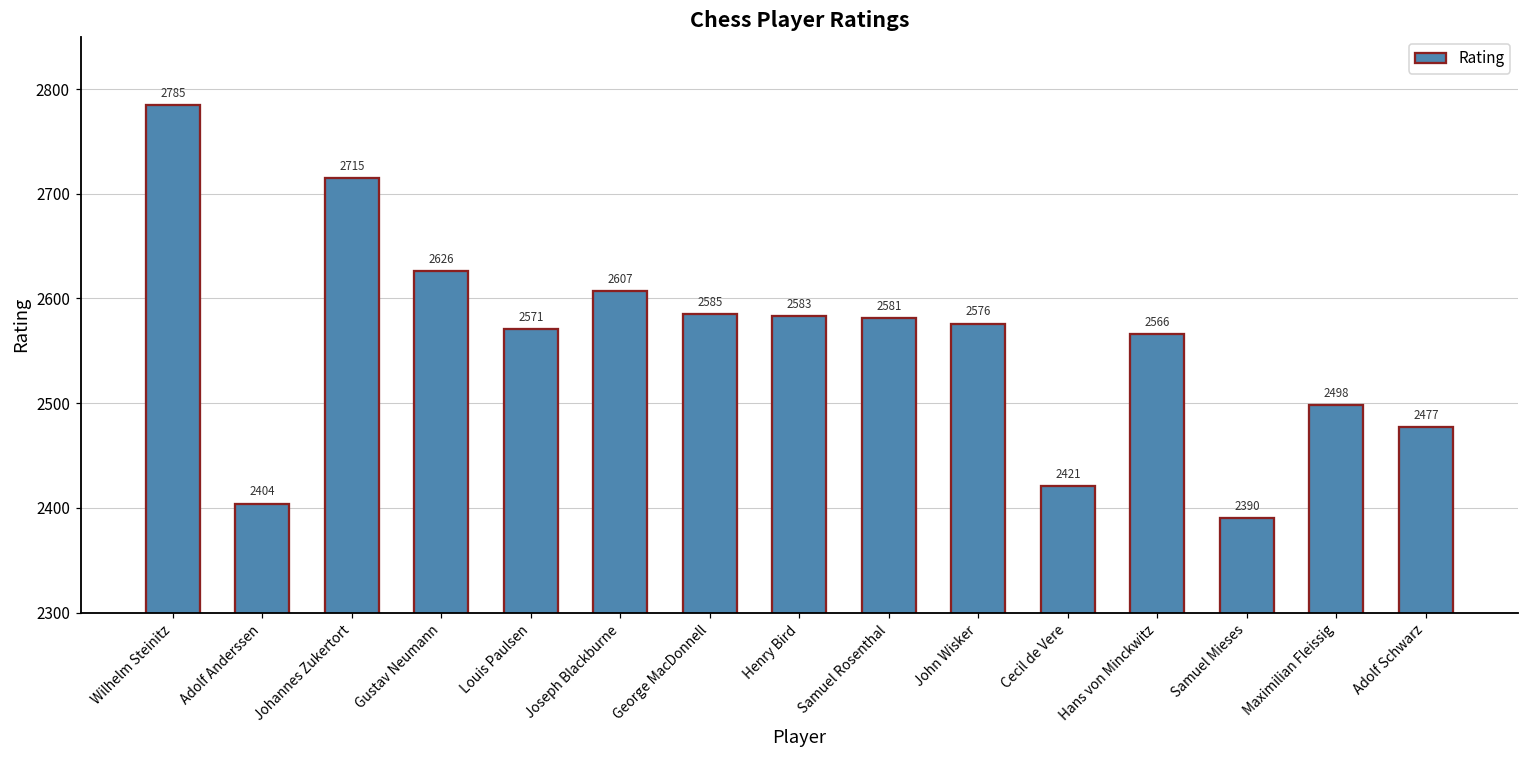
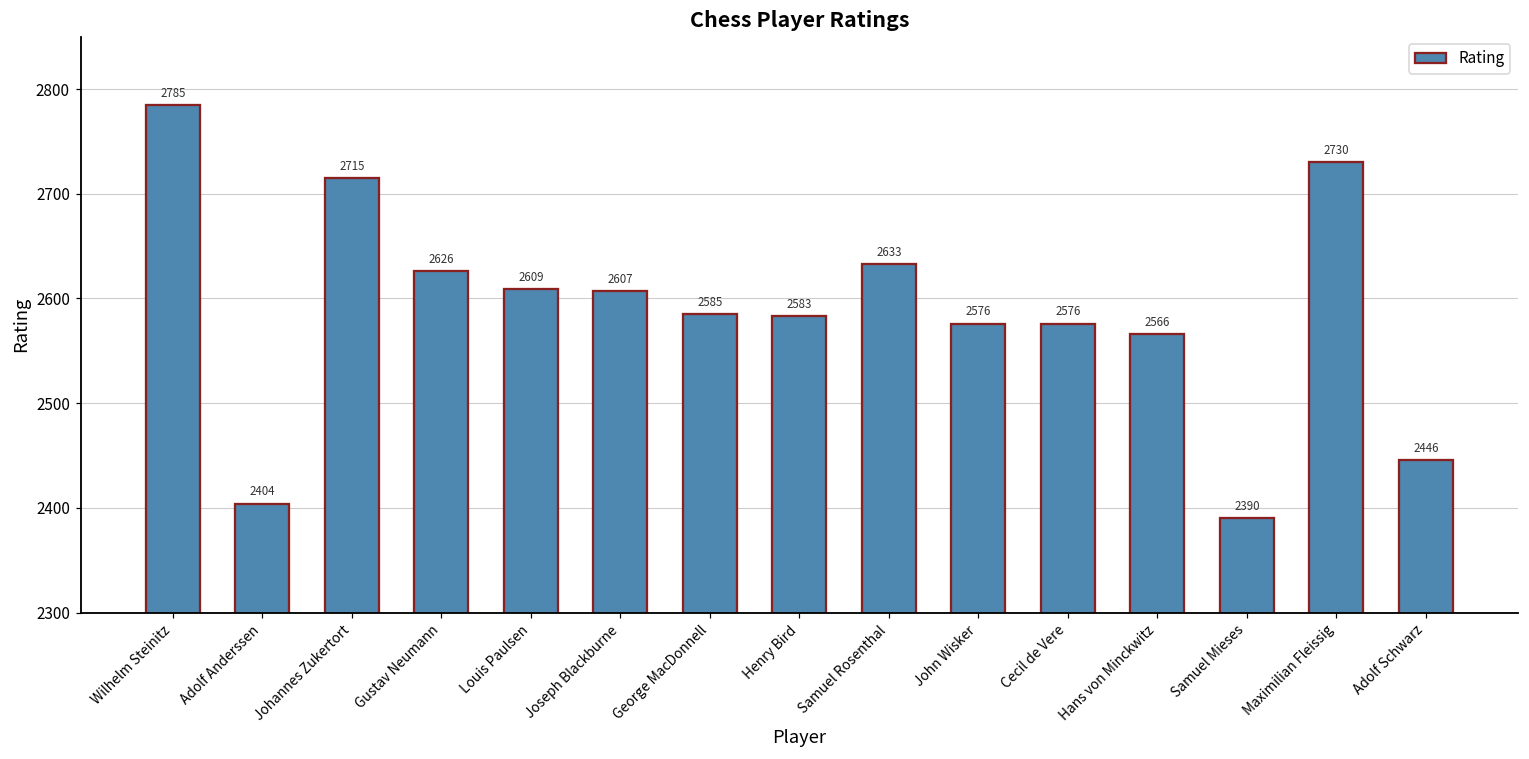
  {
    "Wilhelm Steinitz": 2785,
    "Adolf Anderssen": 2404,
    "Johannes Zukertort": 2715,
    "Gustav Neumann": 2626,
-   "Louis Paulsen": 2571,
+   "Louis Paulsen": 2609,
    "Joseph Blackburne": 2607,
    "George MacDonnell": 2585,
    "Henry Bird": 2583,
-   "Samuel Rosenthal": 2581,
+   "Samuel Rosenthal": 2633,
    "John Wisker": 2576,
-   "Cecil de Vere": 2421,
+   "Cecil de Vere": 2576,
    "Hans von Minckwitz": 2566,
    "Samuel Mieses": 2390,
-   "Maximilian Fleissig": 2498,
-   "Adolf Schwarz": 2477
+   "Maximilian Fleissig": 2730,
+   "Adolf Schwarz": 2446
  }
